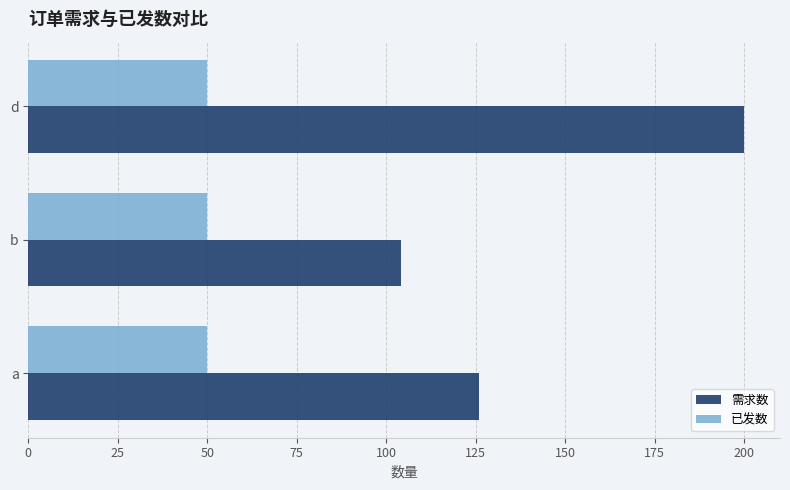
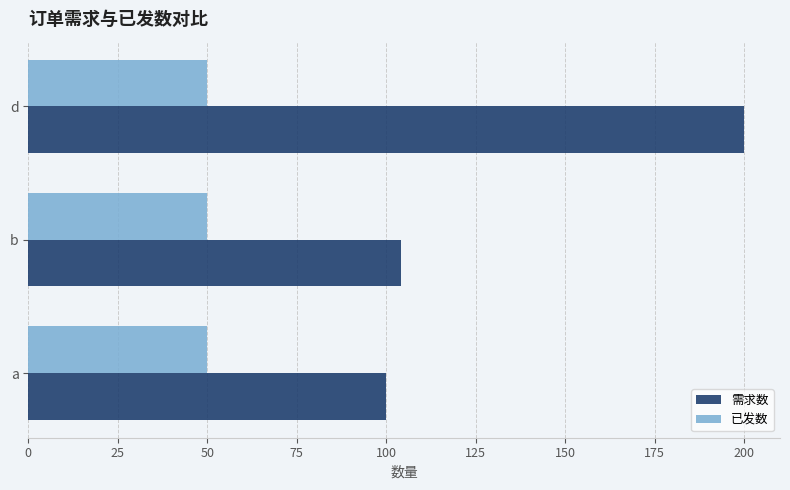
  {
    "需求数": {
      "d": 200,
      "b": 104,
-     "a": 126
+     "a": 100
    },
    "已发数": {
      "d": 50,
      "b": 50,
      "a": 50
    }
  }
